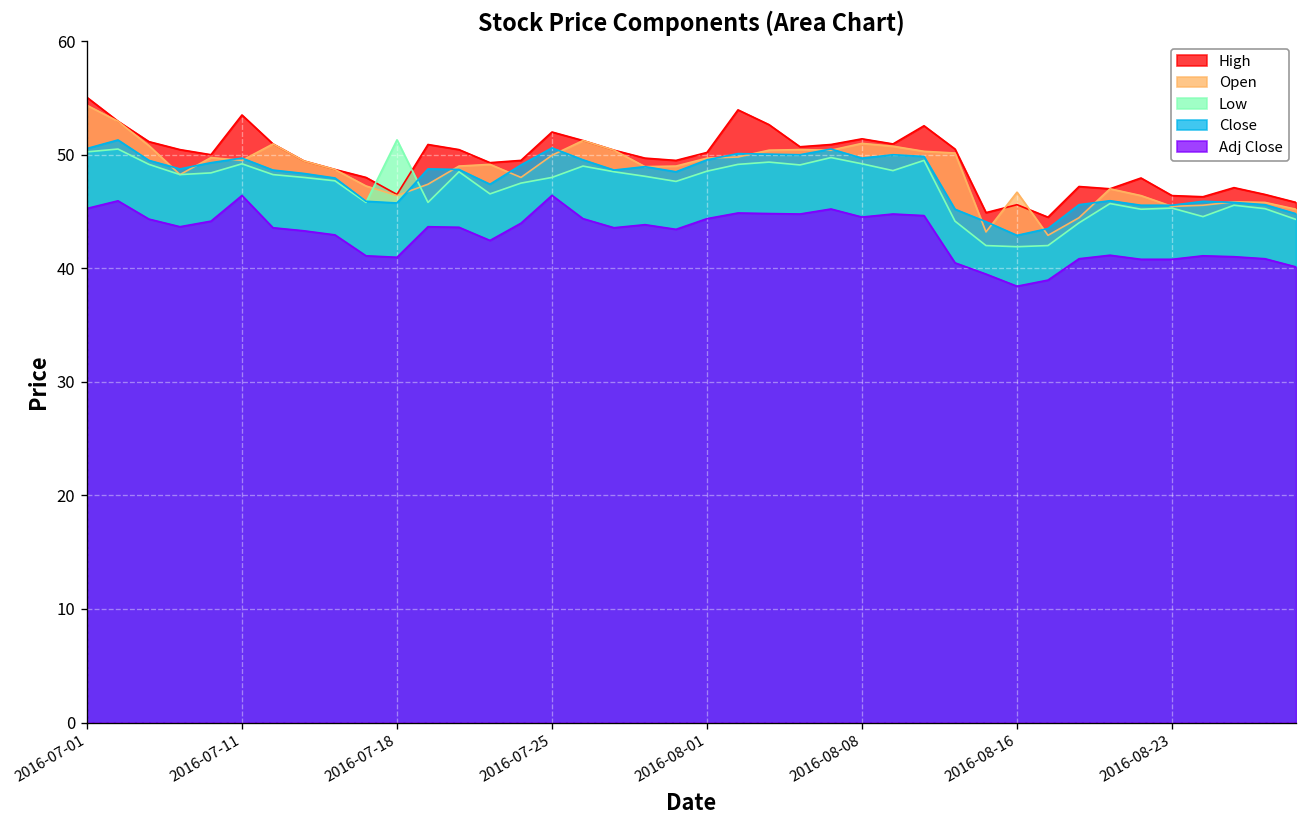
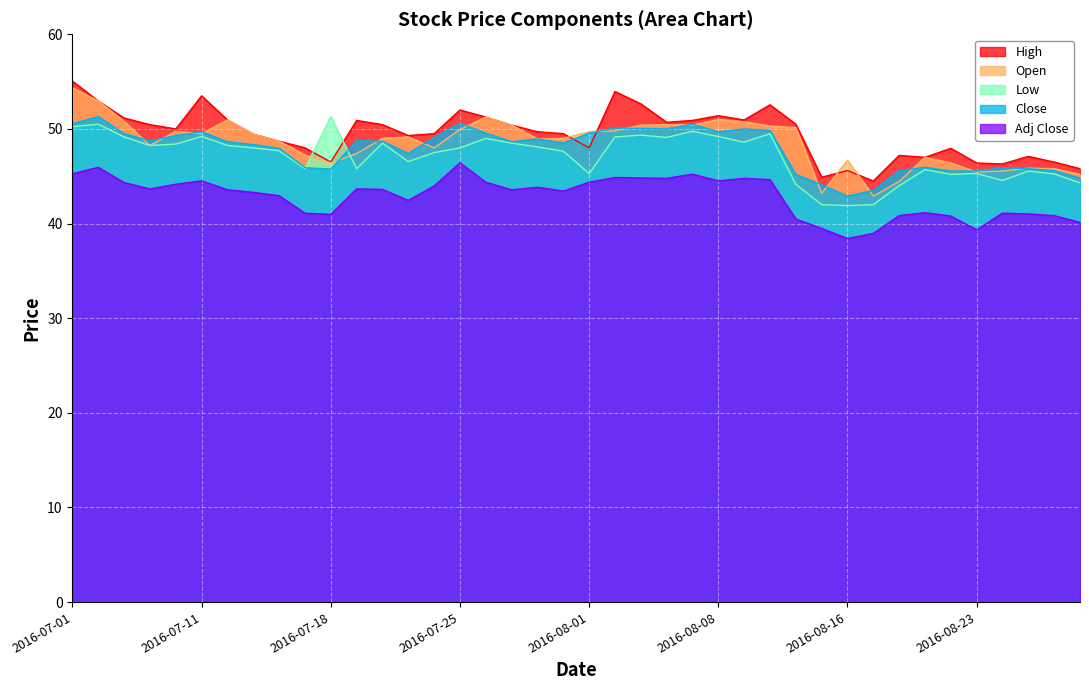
  {
    "High": {
      "2016-07-01": 55,
      "2016-07-11": 54,
      "2016-07-25": 52,
-     "2016-08-01": 50,
+     "2016-08-01": 48,
      "2016-08-08": 51,
      "2016-08-16": 46,
      "2016-08-23": 46
    },
    "Open": {
      "2016-07-01": 54,
      "2016-07-25": 50,
      "2016-08-08": 51,
      "2016-08-16": 47
    },
    "Low": {
      "2016-07-01": 50,
      "2016-07-11": 49,
      "2016-07-18": 51,
      "2016-07-25": 48,
-     "2016-08-01": 49,
+     "2016-08-01": 45,
      "2016-08-08": 49,
      "2016-08-16": 42
    },
    "Close": {
      "2016-07-01": 51,
      "2016-07-18": 46,
      "2016-07-25": 51,
      "2016-08-08": 50,
      "2016-08-16": 43
    },
    "Adj Close": {
      "2016-07-01": 45,
-     "2016-07-11": 46,
+     "2016-07-11": 45,
      "2016-07-18": 41,
      "2016-07-25": 46,
      "2016-08-01": 44,
      "2016-08-08": 45,
      "2016-08-16": 38,
-     "2016-08-23": 41
+     "2016-08-23": 39
    }
  }
